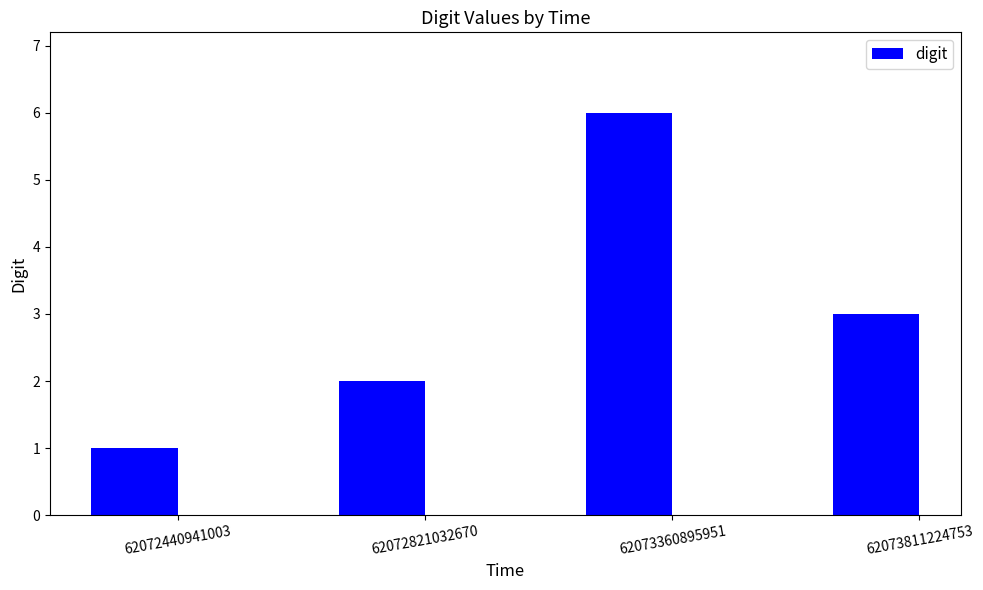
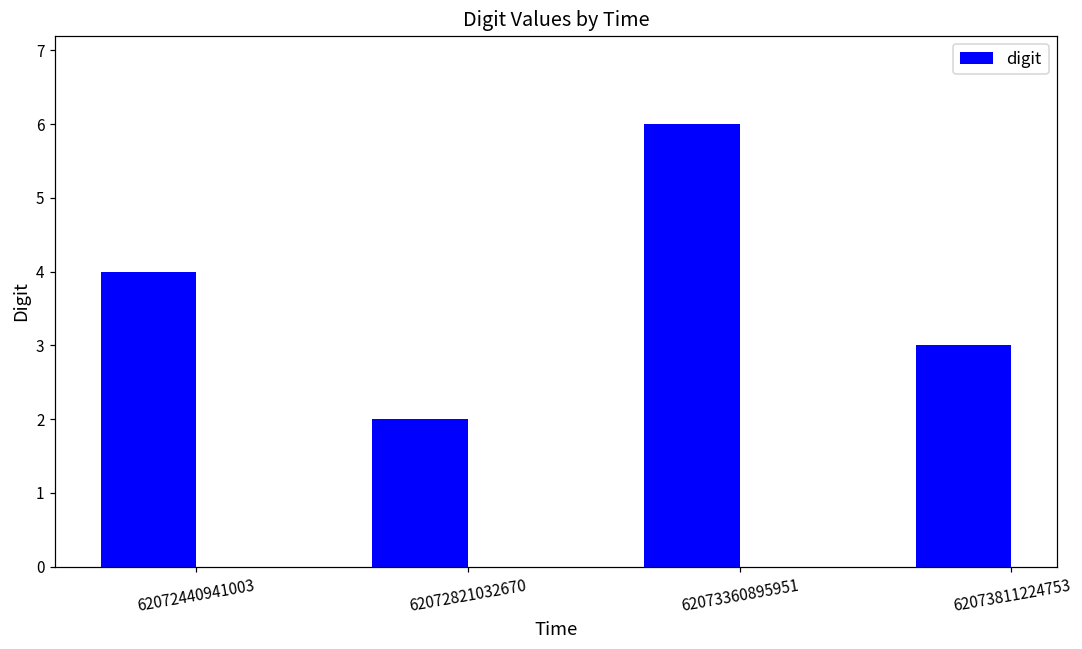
  {
-   "62072440941003": 1,
+   "62072440941003": 4,
    "62072821032670": 2,
    "62073360895951": 6,
    "62073811224753": 3
  }
